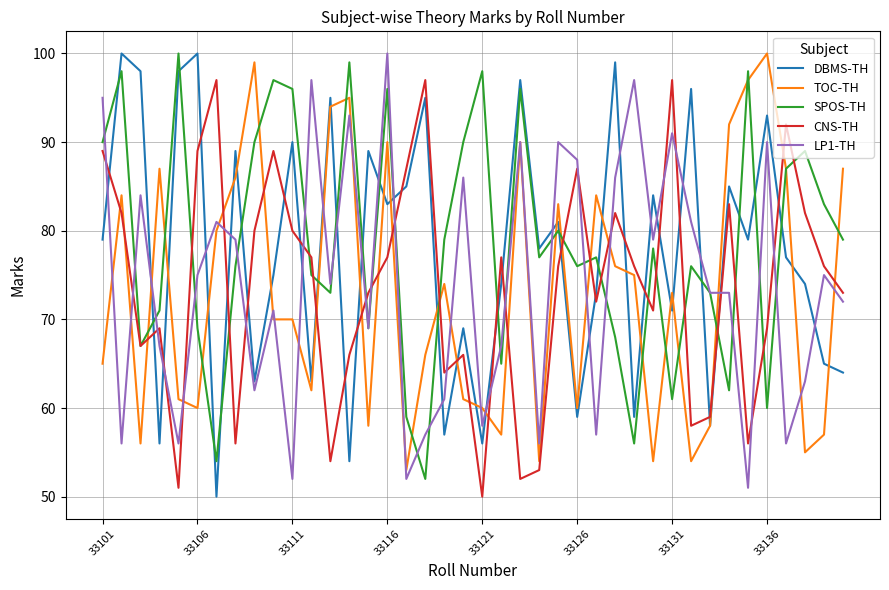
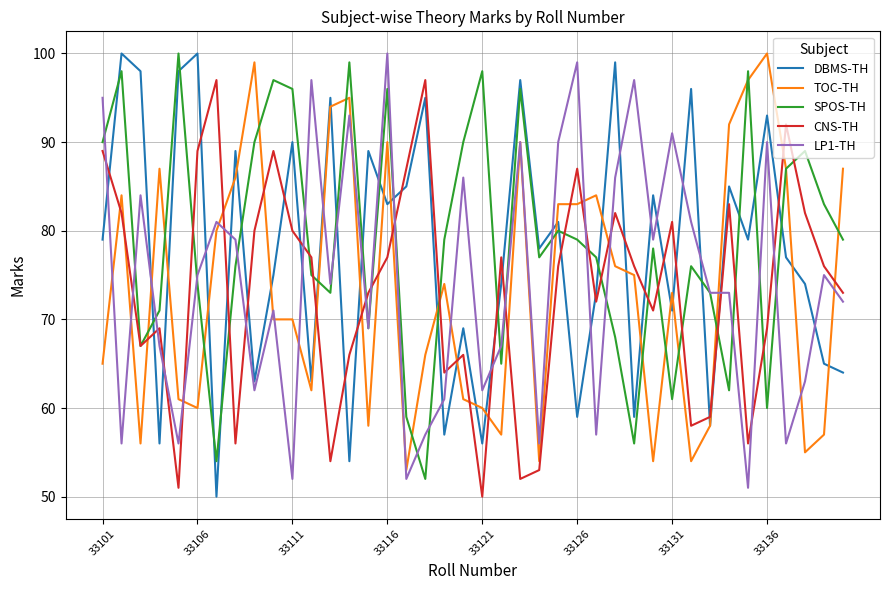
  {
    "DBMS-TH": {
      "33101": 79,
      "33106": 100,
      "33111": 90,
      "33116": 83,
      "33121": 56,
      "33126": 59,
      "33131": 71,
      "33136": 93
    },
    "TOC-TH": {
      "33101": 65,
      "33106": 60,
      "33111": 70,
      "33116": 90,
      "33121": 60,
-     "33126": 60,
+     "33126": 83,
      "33131": 73,
      "33136": 100
    },
    "SPOS-TH": {
      "33101": 90,
-     "33106": 69,
+     "33106": 74,
      "33111": 96,
      "33116": 96,
      "33121": 98,
-     "33126": 76,
+     "33126": 79,
      "33131": 61,
      "33136": 60
    },
    "CNS-TH": {
      "33101": 89,
      "33106": 89,
      "33111": 80,
      "33116": 77,
      "33121": 50,
      "33126": 87,
-     "33131": 97,
+     "33131": 81,
      "33136": 69
    },
    "LP1-TH": {
      "33101": 95,
      "33106": 75,
      "33111": 52,
      "33116": 100,
-     "33121": 58,
-     "33126": 88,
+     "33121": 62,
+     "33126": 99,
      "33131": 91,
      "33136": 90
    }
  }
